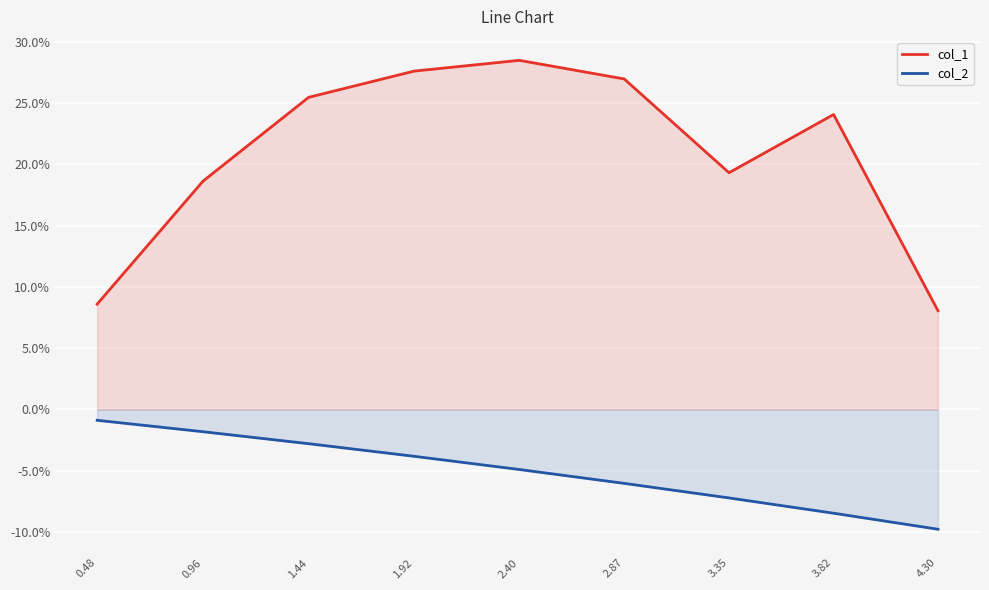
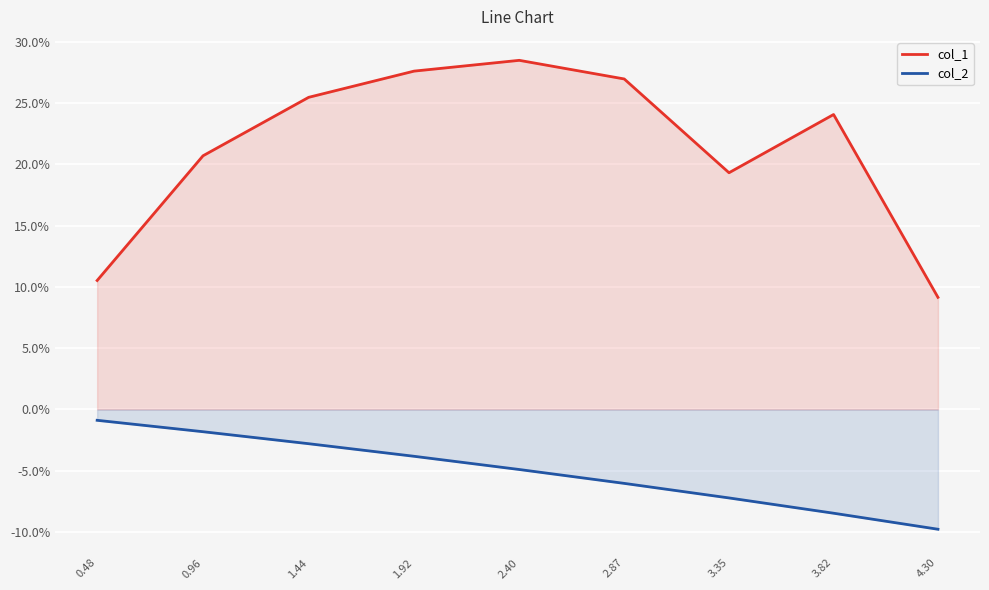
  {
    "col_1": {
-     "0.48": "8.6%",
-     "0.96": "18.6%",
+     "0.48": "10.5%",
+     "0.96": "20.7%",
      "1.44": "25.5%",
      "1.92": "27.6%",
      "2.40": "28.5%",
      "2.87": "27.0%",
      "3.35": "19.3%",
      "3.82": "24.1%",
-     "4.30": "8.1%"
+     "4.30": "9.1%"
    }
  }
